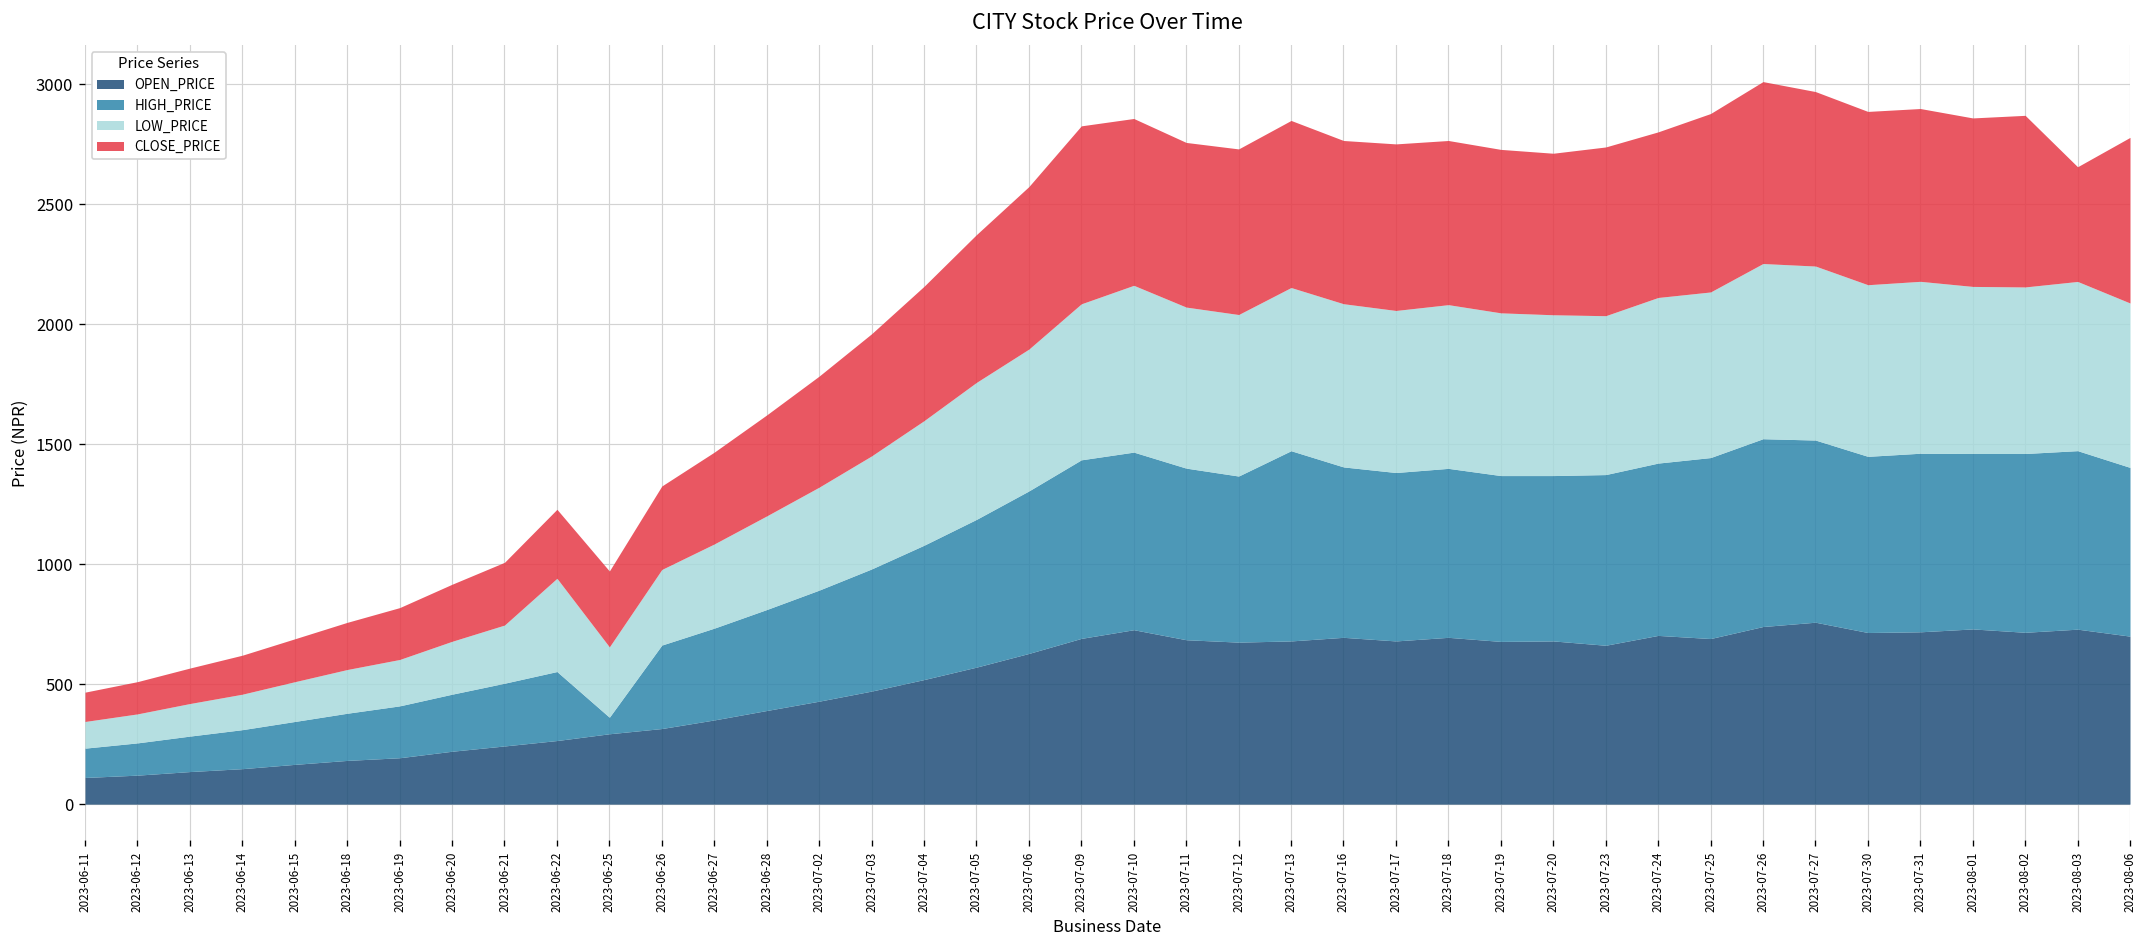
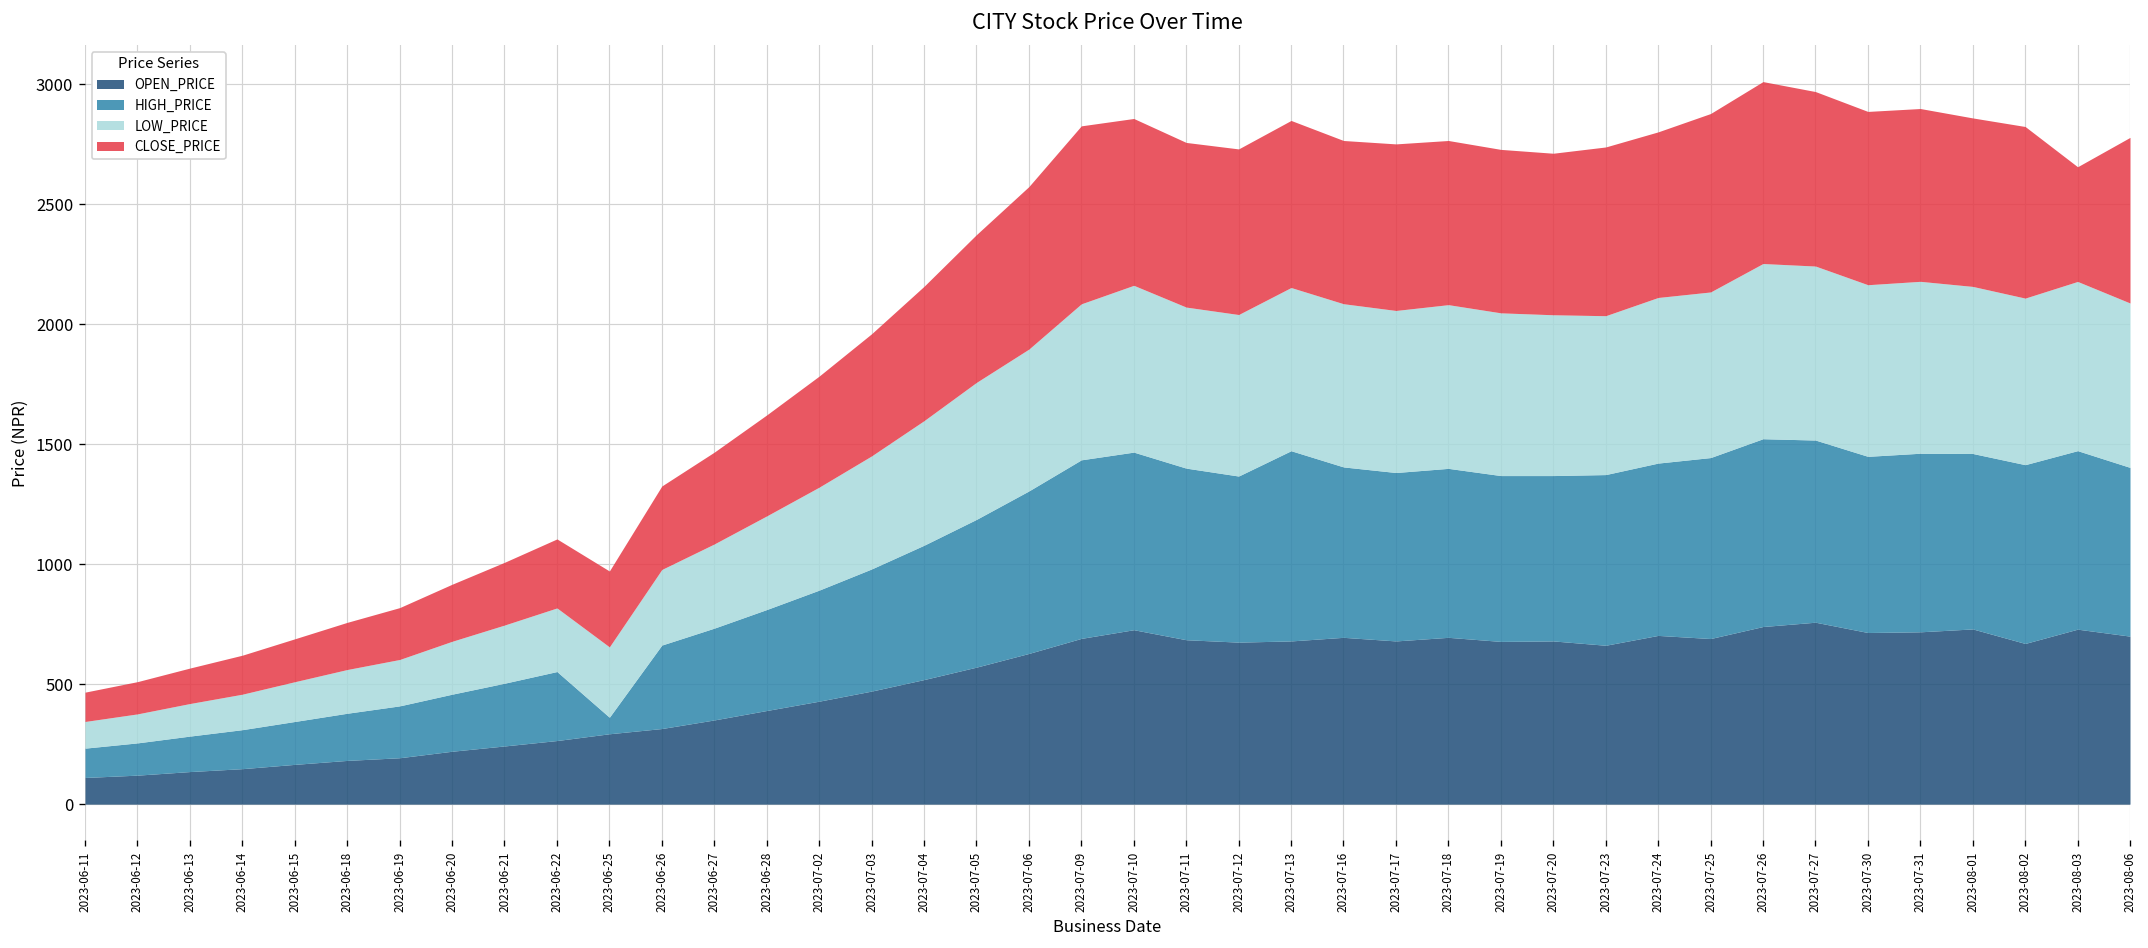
  {
    "OPEN_PRICE": {
      "2023-06-11": 110,
      "2023-06-12": 120,
      "2023-06-13": 140,
      "2023-06-14": 150,
      "2023-06-15": 170,
      "2023-06-18": 180,
      "2023-06-19": 190,
      "2023-06-20": 220,
      "2023-06-21": 240,
      "2023-06-22": 270,
      "2023-06-25": 290,
      "2023-06-26": 320,
      "2023-06-27": 350,
      "2023-06-28": 390,
      "2023-07-02": 430,
      "2023-07-03": 470,
      "2023-07-04": 520,
      "2023-07-05": 570,
      "2023-07-06": 630,
      "2023-07-09": 690,
      "2023-07-10": 730,
      "2023-07-11": 690,
      "2023-07-12": 680,
      "2023-07-13": 680,
      "2023-07-16": 700,
      "2023-07-17": 680,
      "2023-07-18": 700,
      "2023-07-19": 680,
      "2023-07-20": 680,
      "2023-07-23": 660,
      "2023-07-24": 700,
      "2023-07-25": 690,
      "2023-07-26": 740,
      "2023-07-27": 760,
      "2023-07-30": 720,
      "2023-07-31": 720,
      "2023-08-01": 730,
-     "2023-08-02": 720,
+     "2023-08-02": 670,
      "2023-08-03": 730,
      "2023-08-06": 700
    },
    "HIGH_PRICE": {
      "2023-06-11": 120,
      "2023-06-12": 130,
      "2023-06-13": 150,
      "2023-06-14": 160,
      "2023-06-15": 180,
      "2023-06-18": 200,
      "2023-06-19": 220,
      "2023-06-20": 240,
      "2023-06-21": 260,
      "2023-06-22": 290,
      "2023-06-25": 70,
      "2023-06-26": 350,
      "2023-06-27": 380,
      "2023-06-28": 420,
      "2023-07-02": 460,
      "2023-07-03": 510,
      "2023-07-04": 560,
      "2023-07-05": 620,
      "2023-07-06": 680,
      "2023-07-09": 740,
      "2023-07-10": 740,
      "2023-07-11": 720,
      "2023-07-12": 690,
      "2023-07-13": 790,
      "2023-07-16": 710,
      "2023-07-17": 700,
      "2023-07-18": 700,
      "2023-07-19": 690,
      "2023-07-20": 690,
      "2023-07-23": 710,
      "2023-07-24": 720,
      "2023-07-25": 750,
      "2023-07-26": 780,
      "2023-07-27": 760,
      "2023-07-30": 730,
      "2023-07-31": 740,
      "2023-08-01": 730,
      "2023-08-02": 740,
      "2023-08-03": 740,
      "2023-08-06": 700
    },
    "LOW_PRICE": {
      "2023-06-11": 110,
      "2023-06-12": 120,
      "2023-06-13": 140,
      "2023-06-14": 150,
      "2023-06-15": 170,
      "2023-06-18": 180,
      "2023-06-19": 190,
      "2023-06-20": 220,
      "2023-06-21": 240,
-     "2023-06-22": 390,
+     "2023-06-22": 270,
      "2023-06-25": 290,
      "2023-06-26": 320,
      "2023-06-27": 350,
      "2023-06-28": 390,
      "2023-07-02": 430,
      "2023-07-03": 470,
      "2023-07-04": 520,
      "2023-07-05": 570,
      "2023-07-06": 590,
      "2023-07-09": 650,
      "2023-07-10": 690,
      "2023-07-11": 670,
      "2023-07-12": 670,
      "2023-07-13": 680,
      "2023-07-16": 680,
      "2023-07-17": 680,
      "2023-07-18": 680,
      "2023-07-19": 680,
      "2023-07-20": 670,
      "2023-07-23": 660,
      "2023-07-24": 690,
      "2023-07-25": 690,
      "2023-07-26": 730,
      "2023-07-27": 730,
      "2023-07-30": 720,
      "2023-07-31": 720,
      "2023-08-01": 700,
      "2023-08-02": 690,
      "2023-08-03": 710,
      "2023-08-06": 690
    },
    "CLOSE_PRICE": {
      "2023-06-11": 120,
      "2023-06-12": 130,
      "2023-06-13": 150,
      "2023-06-14": 160,
      "2023-06-15": 180,
      "2023-06-18": 200,
      "2023-06-19": 220,
      "2023-06-20": 240,
      "2023-06-21": 260,
      "2023-06-22": 290,
      "2023-06-25": 320,
      "2023-06-26": 350,
      "2023-06-27": 380,
      "2023-06-28": 420,
      "2023-07-02": 460,
      "2023-07-03": 510,
      "2023-07-04": 560,
      "2023-07-05": 620,
      "2023-07-06": 680,
      "2023-07-09": 740,
      "2023-07-10": 700,
      "2023-07-11": 690,
      "2023-07-12": 690,
      "2023-07-13": 700,
      "2023-07-16": 680,
      "2023-07-17": 690,
      "2023-07-18": 680,
      "2023-07-19": 680,
      "2023-07-20": 670,
      "2023-07-23": 700,
      "2023-07-24": 690,
      "2023-07-25": 740,
      "2023-07-26": 760,
      "2023-07-27": 730,
      "2023-07-30": 720,
      "2023-07-31": 720,
      "2023-08-01": 700,
      "2023-08-02": 720,
      "2023-08-03": 480,
      "2023-08-06": 690
    }
  }
